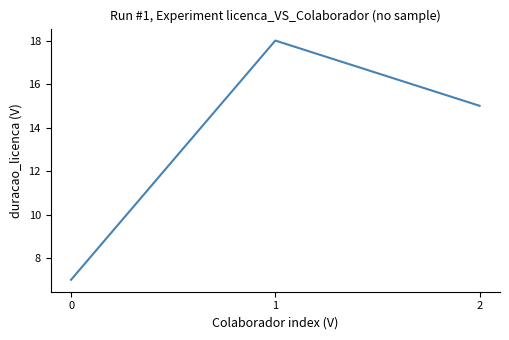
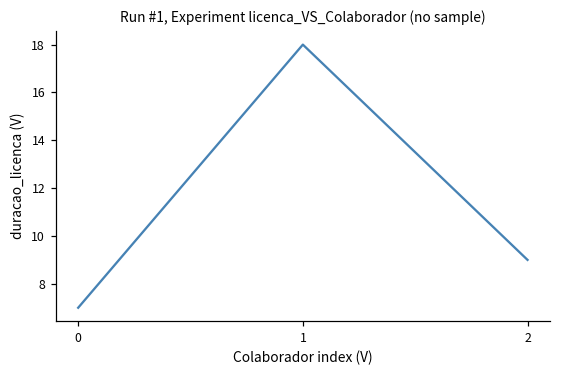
  {
    "0": 7,
    "1": 18,
-   "2": 15
+   "2": 9
  }
